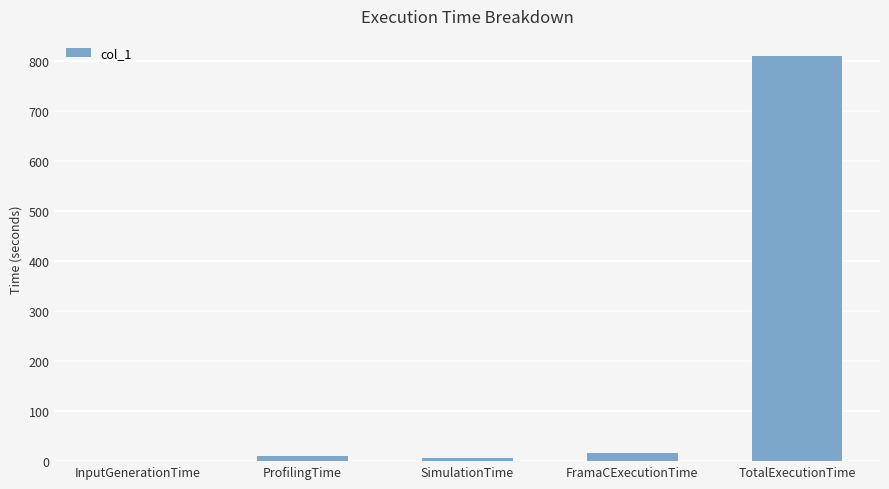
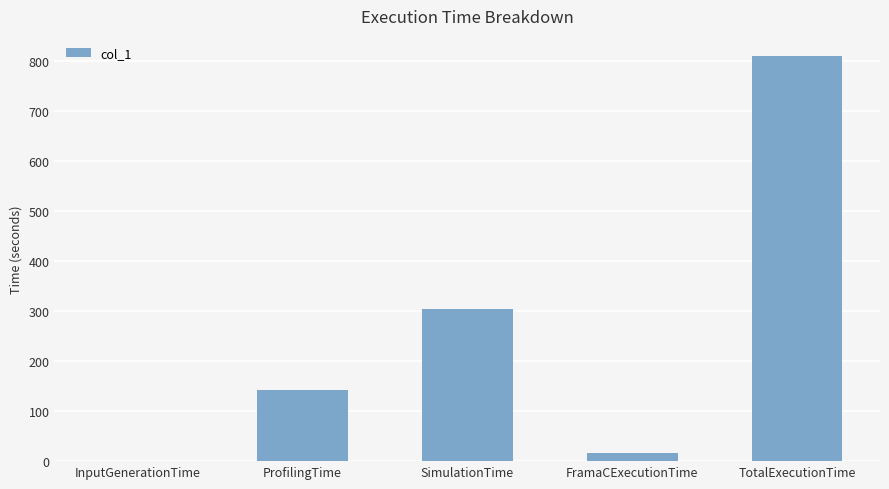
  {
-   "ProfilingTime": 10,
-   "SimulationTime": 10,
+   "ProfilingTime": 140,
+   "SimulationTime": 300,
    "FramaCExecutionTime": 20,
    "TotalExecutionTime": 810
  }
